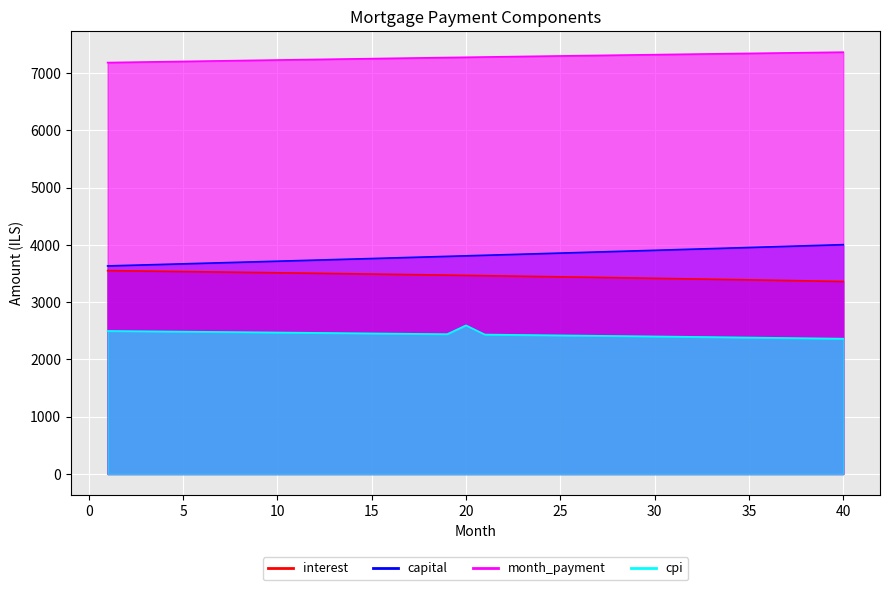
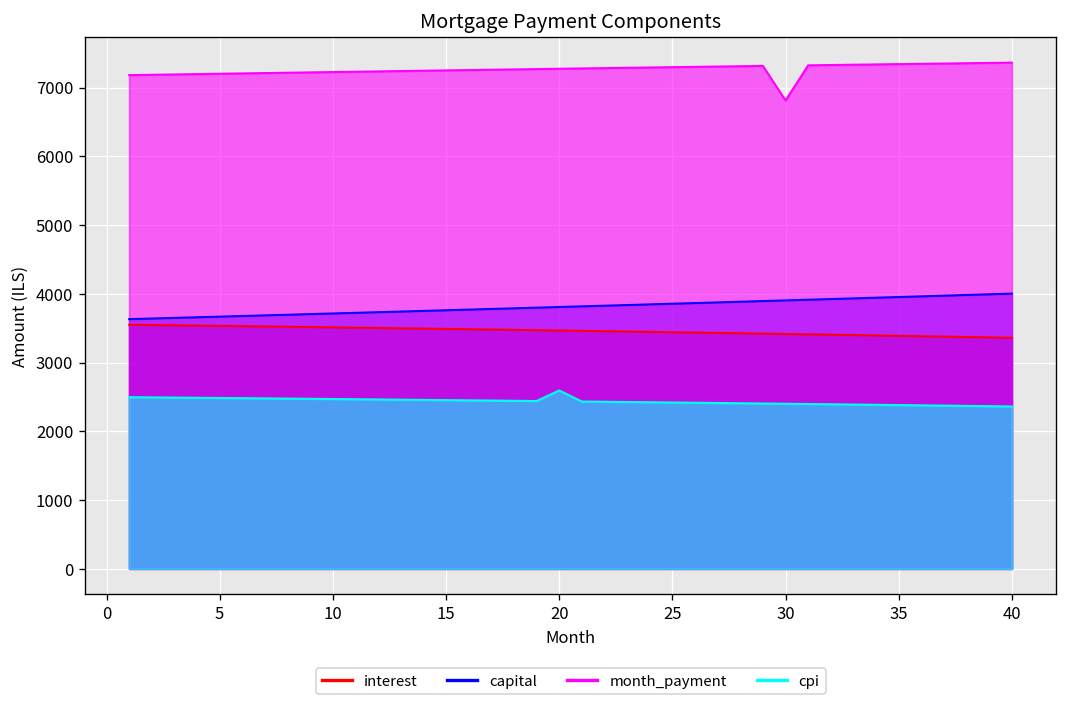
  {
    "interest": {
      "5": 3500,
      "10": 3500,
      "15": 3500,
      "20": 3500,
      "25": 3400,
      "30": 3400,
      "35": 3400,
      "40": 3400
    },
    "capital": {
      "5": 3700,
      "10": 3700,
      "15": 3800,
      "20": 3800,
      "25": 3900,
      "30": 3900,
      "35": 4000,
      "40": 4000
    },
    "month_payment": {
      "5": 7200,
      "10": 7200,
      "15": 7300,
      "20": 7300,
      "25": 7300,
-     "30": 7300,
+     "30": 6800,
      "35": 7300,
      "40": 7400
    },
    "cpi": {
      "5": 2500,
      "10": 2500,
      "15": 2500,
      "20": 2600,
      "25": 2400,
      "30": 2400,
      "35": 2400,
      "40": 2400
    }
  }
